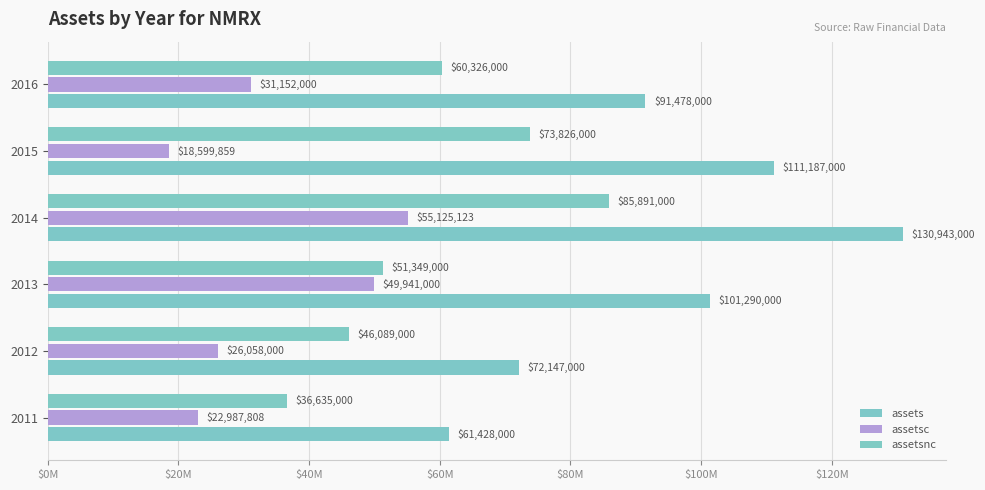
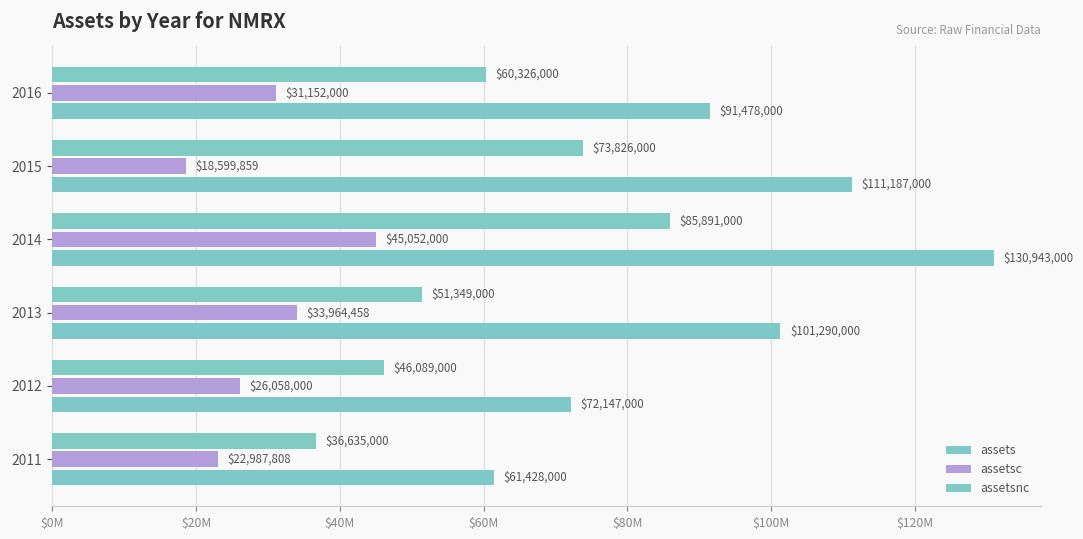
  {
    "assetsc": {
      "2016": "$31,152,000",
      "2015": "$18,599,859",
-     "2014": "$55,125,123",
-     "2013": "$49,941,000",
+     "2014": "$45,052,000",
+     "2013": "$33,964,458",
      "2012": "$26,058,000",
      "2011": "$22,987,808"
    }
  }
